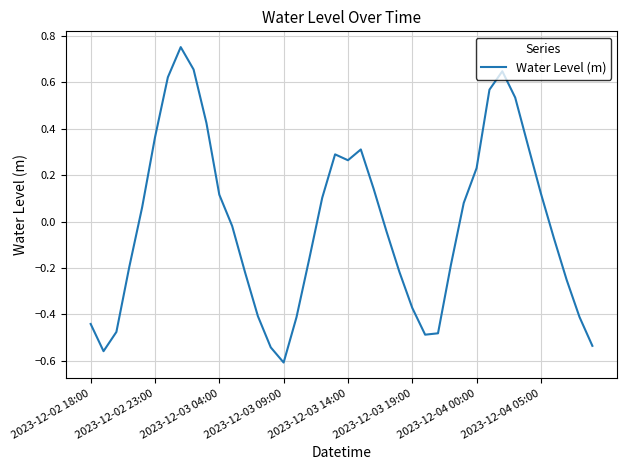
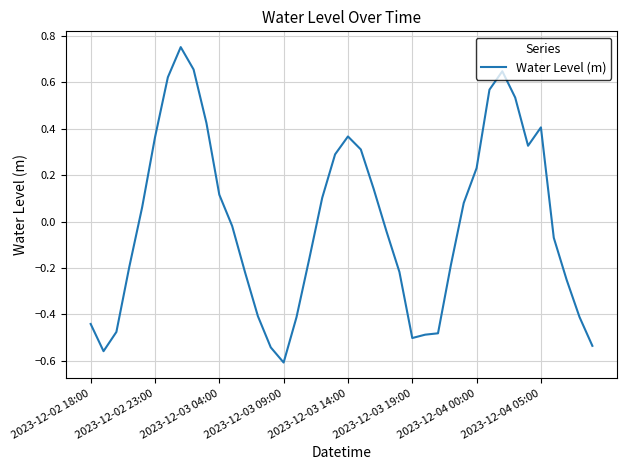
  {
    "2023-12-02 18:00": -0.44,
    "2023-12-02 23:00": 0.36,
    "2023-12-03 04:00": 0.12,
    "2023-12-03 09:00": -0.61,
-   "2023-12-03 14:00": 0.26,
-   "2023-12-03 19:00": -0.37,
+   "2023-12-03 14:00": 0.37,
+   "2023-12-03 19:00": -0.50,
    "2023-12-04 00:00": 0.23,
-   "2023-12-04 05:00": 0.12
+   "2023-12-04 05:00": 0.41
  }
